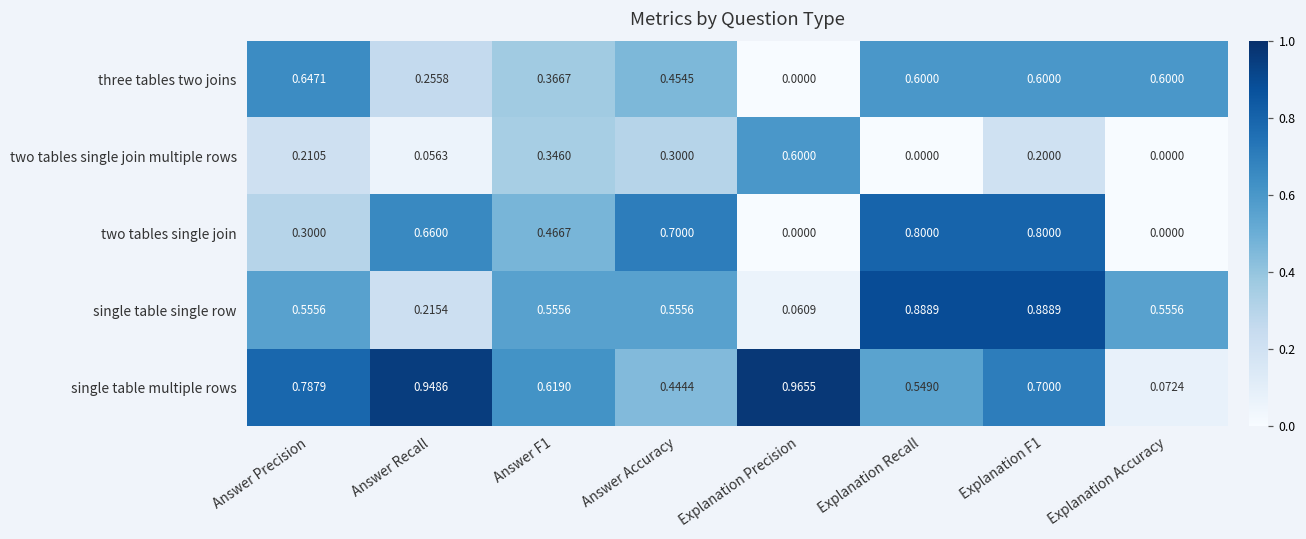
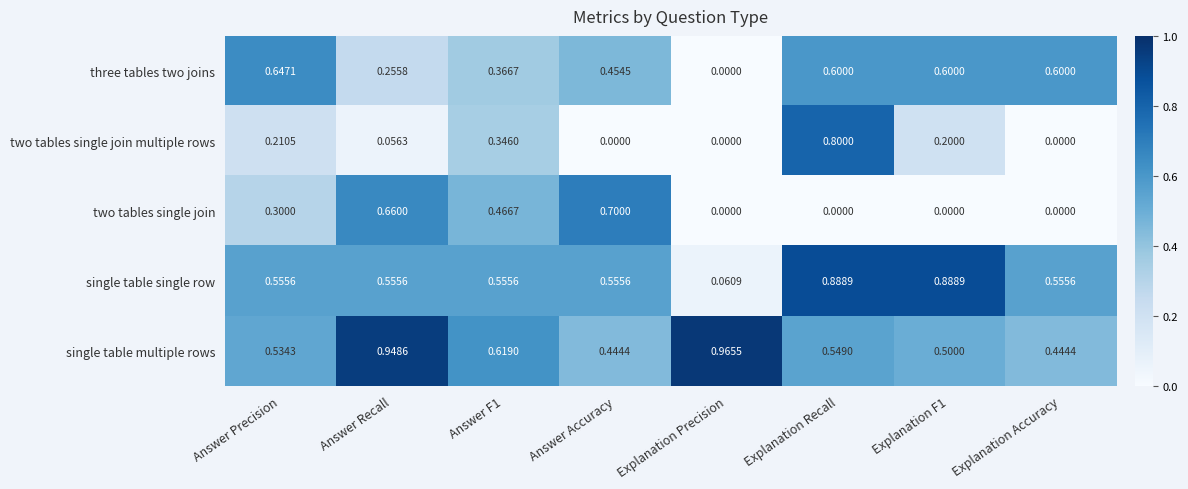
  {
    "three tables two joins": {
      "Answer Precision": 0.6471,
      "Answer Recall": 0.2558,
      "Answer F1": 0.3667,
      "Answer Accuracy": 0.4545,
      "Explanation Precision": 0.0000,
      "Explanation Recall": 0.6000,
      "Explanation F1": 0.6000,
      "Explanation Accuracy": 0.6000
    },
    "two tables single join multiple rows": {
      "Answer Precision": 0.2105,
      "Answer Recall": 0.0563,
      "Answer F1": 0.3460,
-     "Answer Accuracy": 0.3000,
-     "Explanation Precision": 0.6000,
-     "Explanation Recall": 0.0000,
+     "Answer Accuracy": 0.0000,
+     "Explanation Precision": 0.0000,
+     "Explanation Recall": 0.8000,
      "Explanation F1": 0.2000,
      "Explanation Accuracy": 0.0000
    },
    "two tables single join": {
      "Answer Precision": 0.3000,
      "Answer Recall": 0.6600,
      "Answer F1": 0.4667,
      "Answer Accuracy": 0.7000,
      "Explanation Precision": 0.0000,
-     "Explanation Recall": 0.8000,
-     "Explanation F1": 0.8000,
+     "Explanation Recall": 0.0000,
+     "Explanation F1": 0.0000,
      "Explanation Accuracy": 0.0000
    },
    "single table single row": {
      "Answer Precision": 0.5556,
-     "Answer Recall": 0.2154,
+     "Answer Recall": 0.5556,
      "Answer F1": 0.5556,
      "Answer Accuracy": 0.5556,
      "Explanation Precision": 0.0609,
      "Explanation Recall": 0.8889,
      "Explanation F1": 0.8889,
      "Explanation Accuracy": 0.5556
    },
    "single table multiple rows": {
-     "Answer Precision": 0.7879,
+     "Answer Precision": 0.5343,
      "Answer Recall": 0.9486,
      "Answer F1": 0.6190,
      "Answer Accuracy": 0.4444,
      "Explanation Precision": 0.9655,
      "Explanation Recall": 0.5490,
-     "Explanation F1": 0.7000,
-     "Explanation Accuracy": 0.0724
+     "Explanation F1": 0.5000,
+     "Explanation Accuracy": 0.4444
    }
  }
